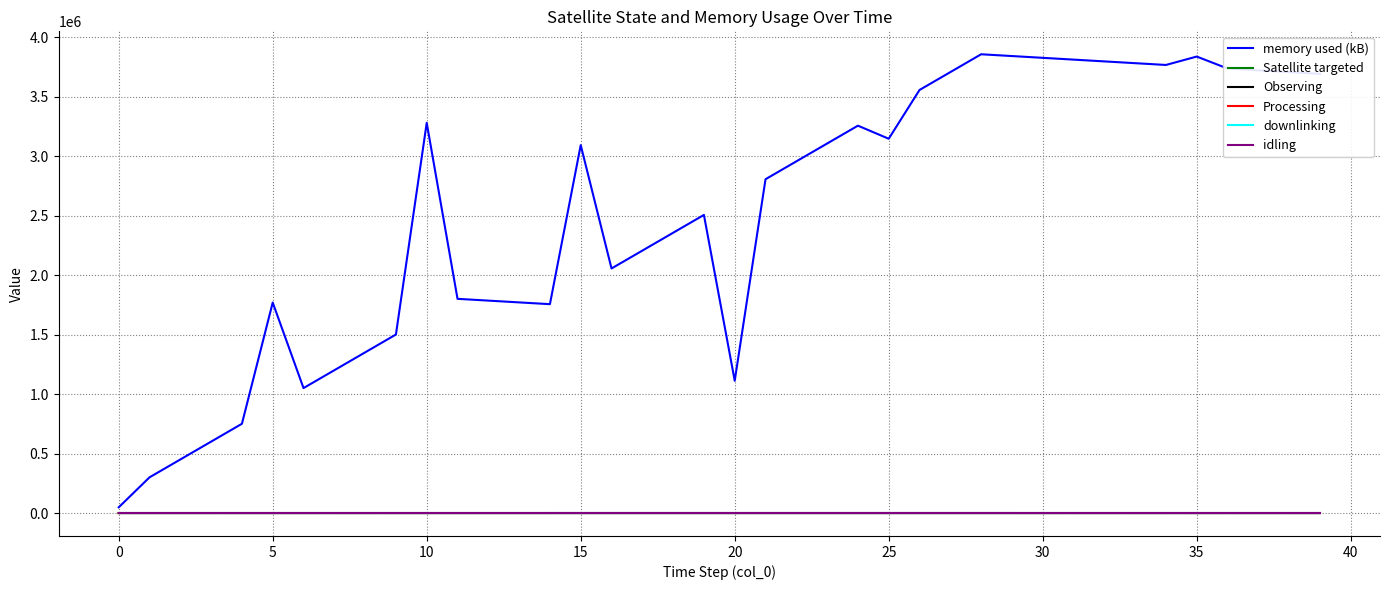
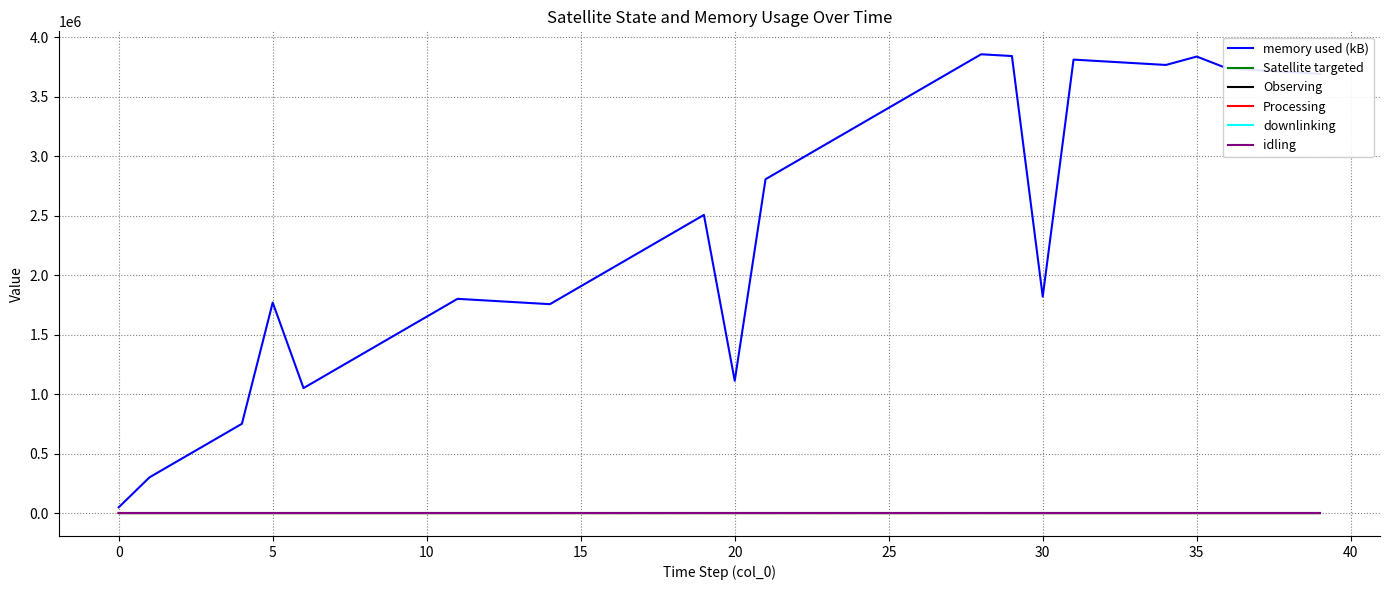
  {
    "memory used (kB)": {
      "0": 50000,
      "5": 1770000,
-     "10": 3280000,
-     "15": 3090000,
+     "10": 1650000,
+     "15": 1910000,
      "20": 1110000,
-     "25": 3150000,
-     "30": 3830000,
+     "25": 3410000,
+     "30": 1820000,
      "35": 3840000
    },
    "idling": {
      "0": 0,
      "5": 0,
      "10": 0,
      "15": 0,
      "20": 0,
      "25": 0,
      "30": 0,
      "35": 0
    }
  }
